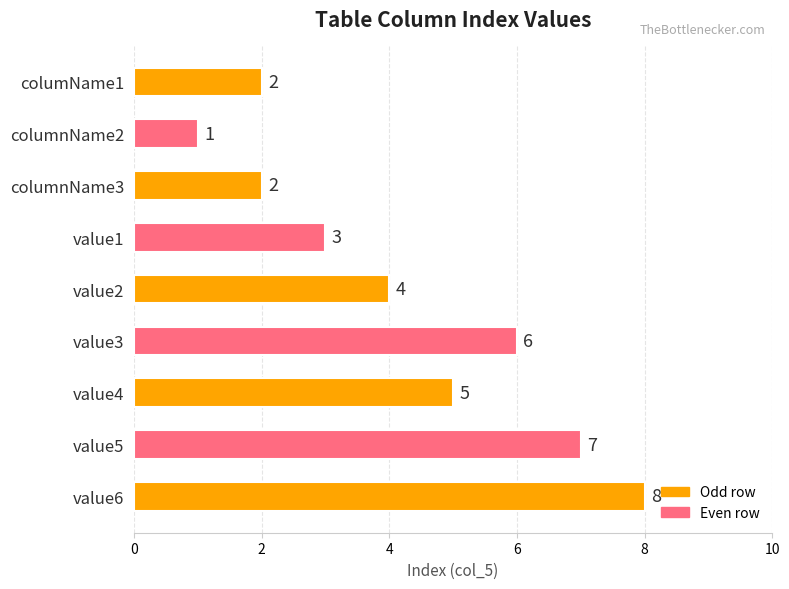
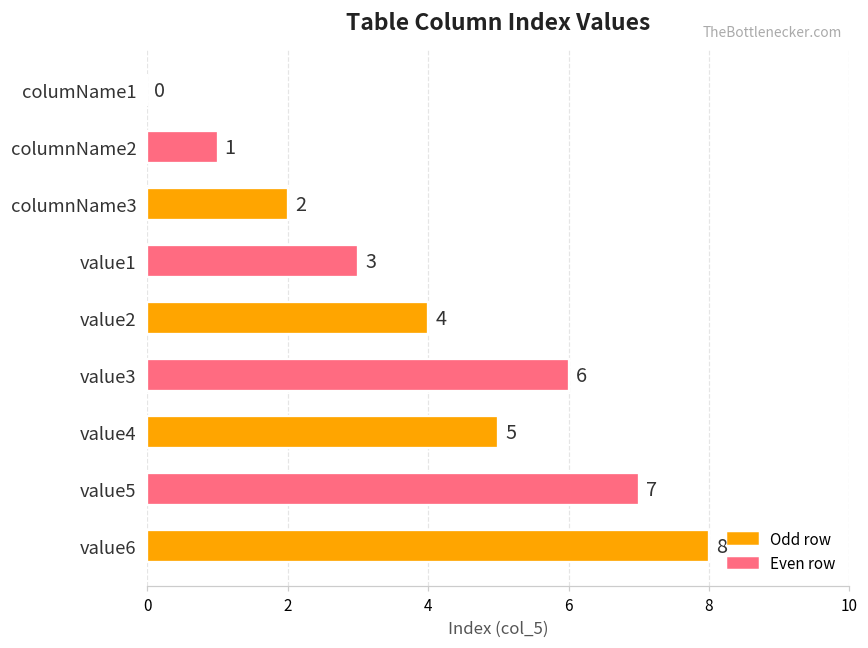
  {
-   "columName1": 2,
+   "columName1": 0,
    "columnName2": 1,
    "columnName3": 2,
    "value1": 3,
    "value2": 4,
    "value3": 6,
    "value4": 5,
    "value5": 7,
    "value6": 8
  }
